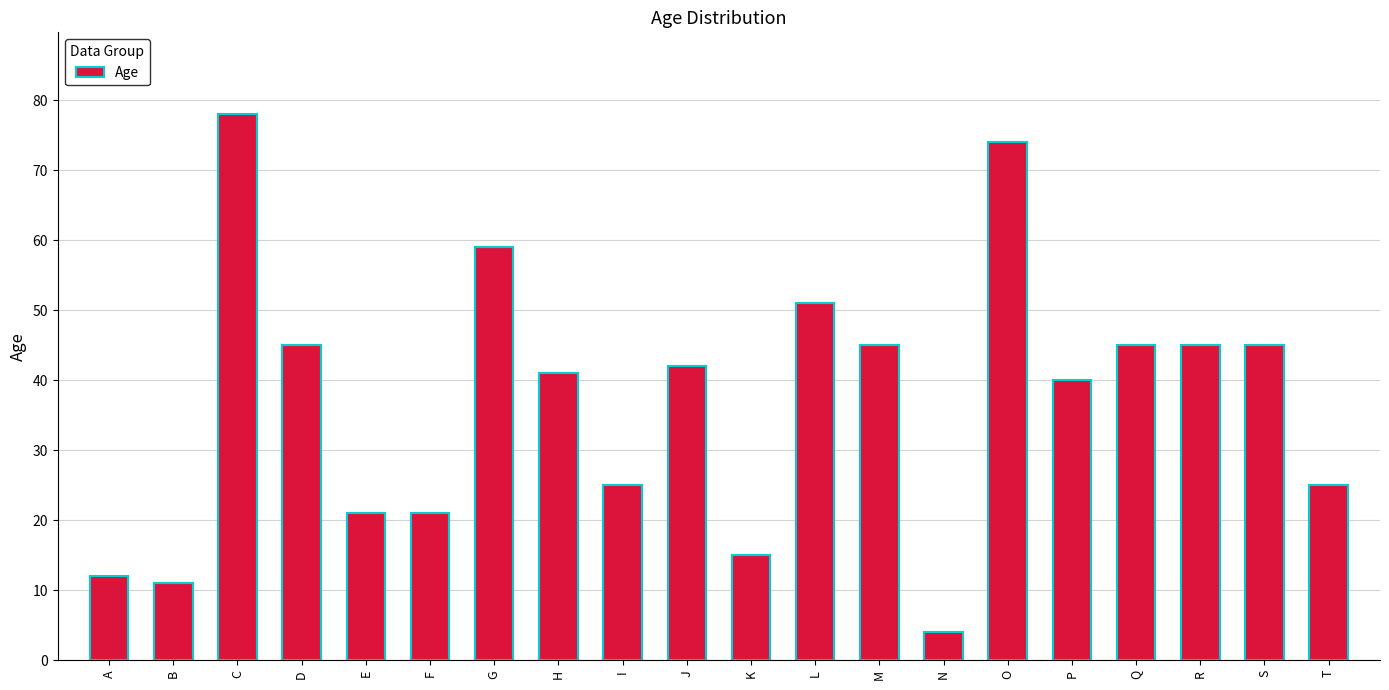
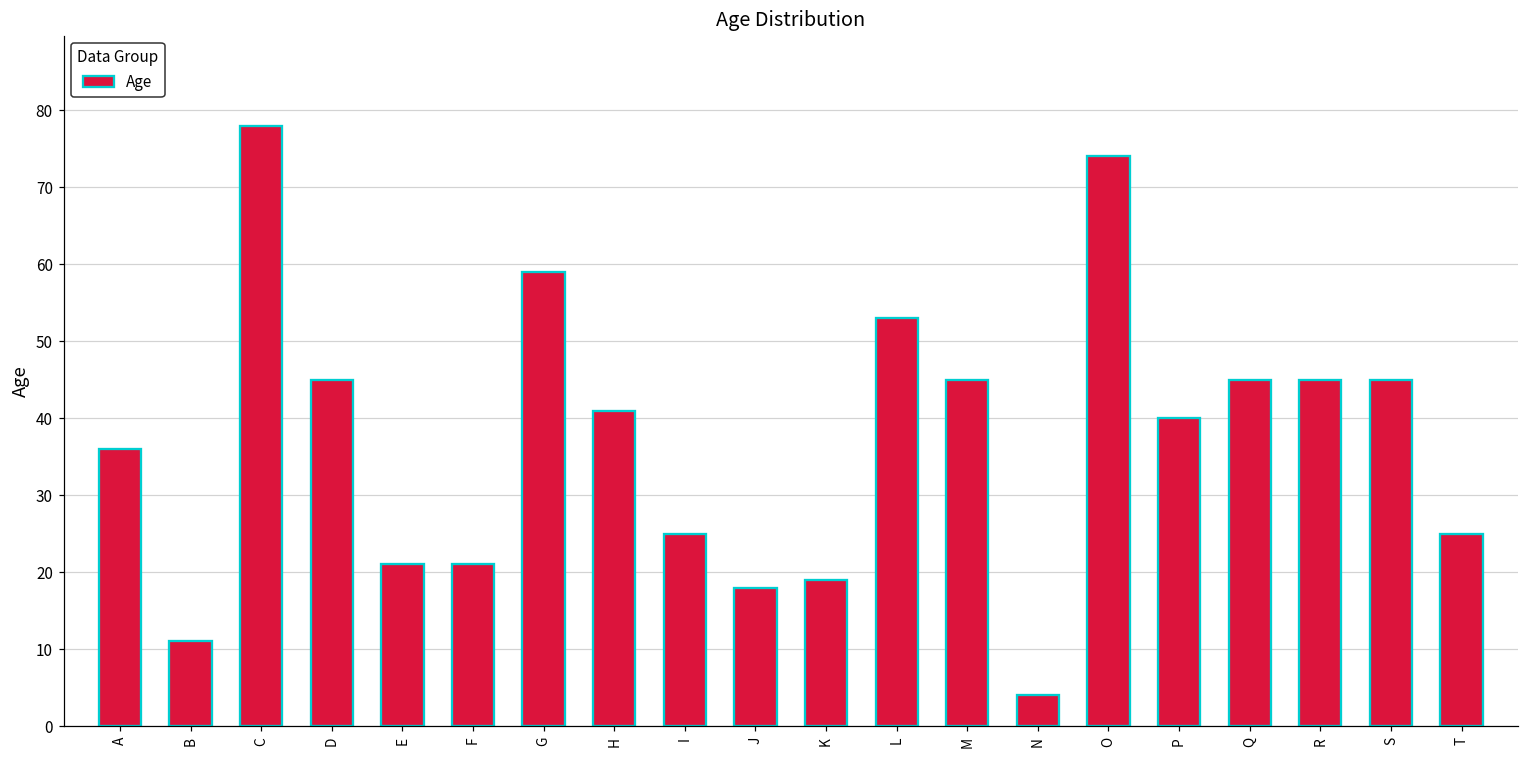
  {
-   "A": 12,
+   "A": 36,
    "B": 11,
    "C": 78,
    "D": 45,
    "E": 21,
    "F": 21,
    "G": 59,
    "H": 41,
    "I": 25,
-   "J": 42,
-   "K": 15,
-   "L": 51,
+   "J": 18,
+   "K": 19,
+   "L": 53,
    "M": 45,
    "N": 4,
    "O": 74,
    "P": 40,
    "Q": 45,
    "R": 45,
    "S": 45,
    "T": 25
  }
